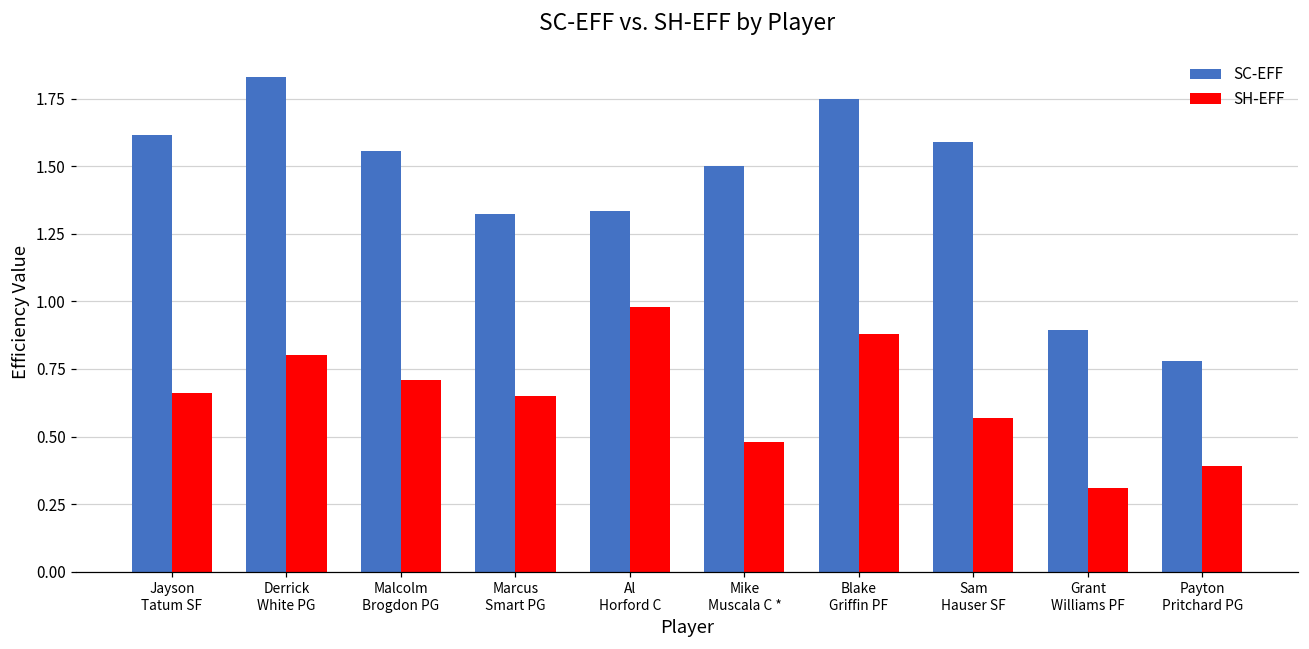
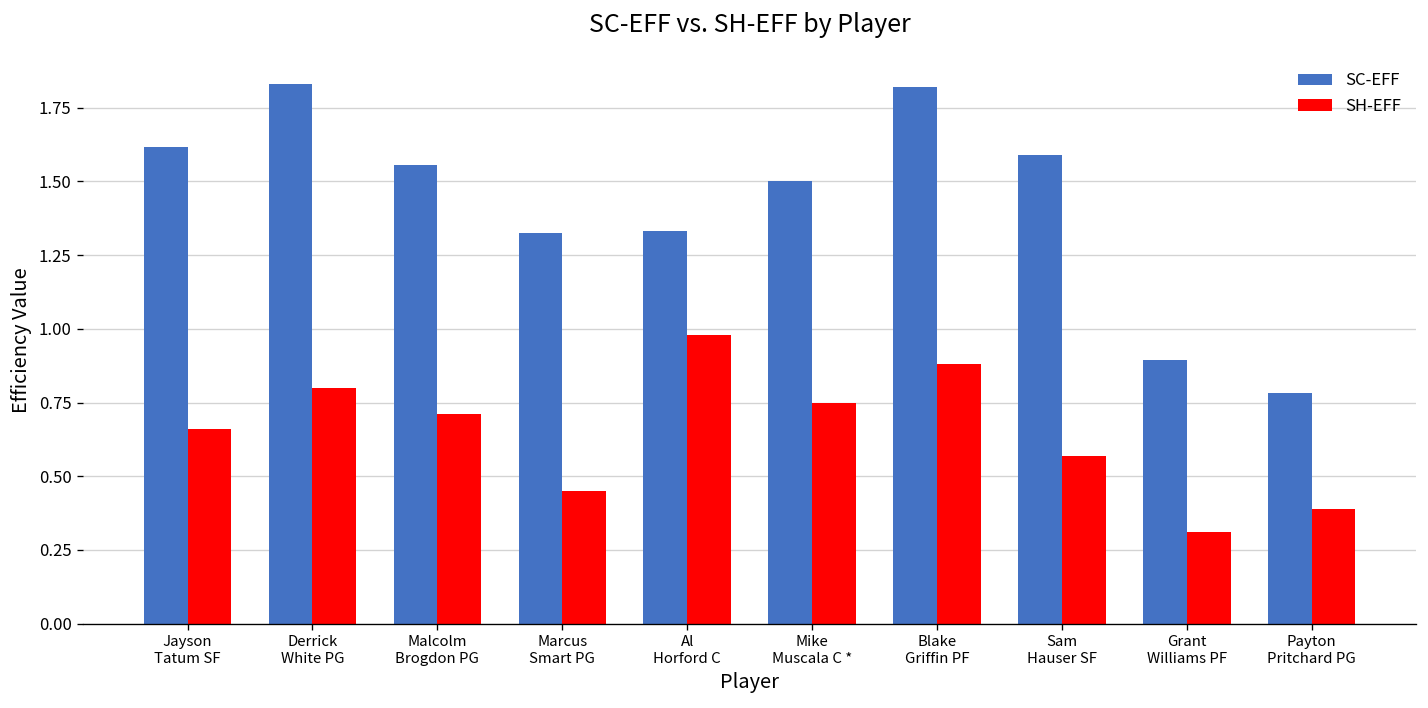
  {
    "SC-EFF": {
      "Jayson Tatum SF": 1.62,
      "Derrick White PG": 1.83,
      "Malcolm Brogdon PG": 1.56,
      "Marcus Smart PG": 1.32,
      "Al Horford C": 1.33,
      "Mike Muscala C *": 1.50,
-     "Blake Griffin PF": 1.75,
+     "Blake Griffin PF": 1.82,
      "Sam Hauser SF": 1.59,
      "Grant Williams PF": 0.89,
      "Payton Pritchard PG": 0.78
    },
    "SH-EFF": {
      "Jayson Tatum SF": 0.66,
      "Derrick White PG": 0.80,
      "Malcolm Brogdon PG": 0.71,
-     "Marcus Smart PG": 0.65,
+     "Marcus Smart PG": 0.45,
      "Al Horford C": 0.98,
-     "Mike Muscala C *": 0.48,
+     "Mike Muscala C *": 0.75,
      "Blake Griffin PF": 0.88,
      "Sam Hauser SF": 0.57,
      "Grant Williams PF": 0.31,
      "Payton Pritchard PG": 0.39
    }
  }
